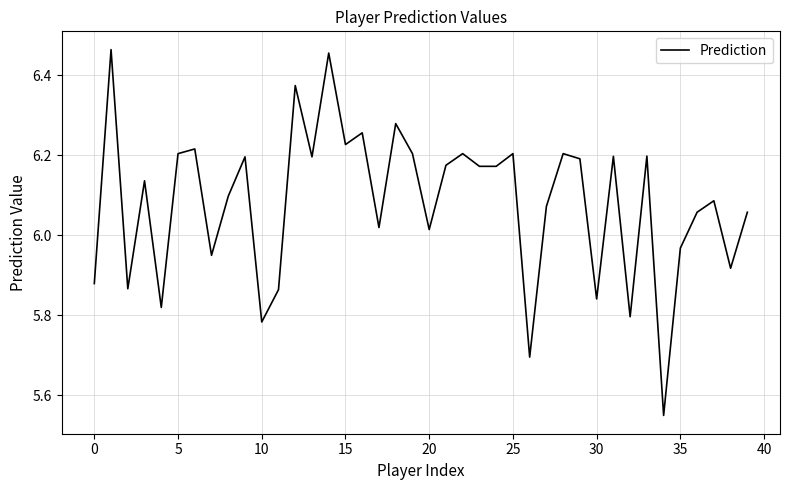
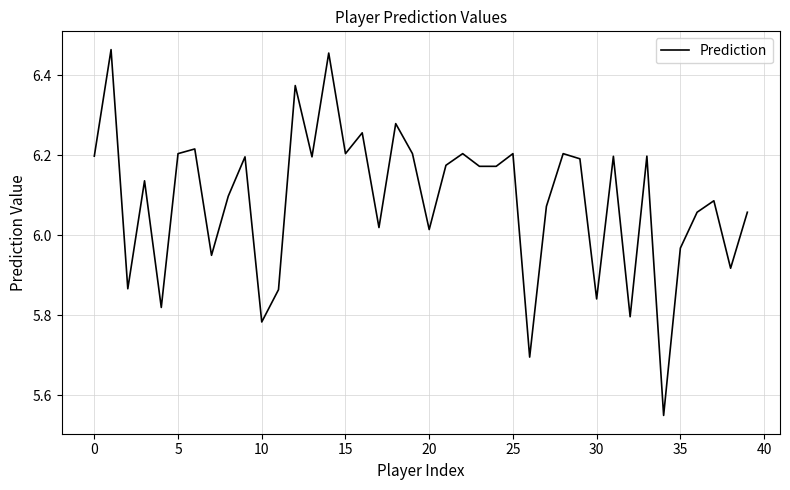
  {
-   "0": 5.88,
+   "0": 6.20,
    "5": 6.20,
    "10": 5.78,
-   "15": 6.23,
+   "15": 6.20,
    "20": 6.01,
    "25": 6.20,
    "30": 5.84,
    "35": 5.97
  }
